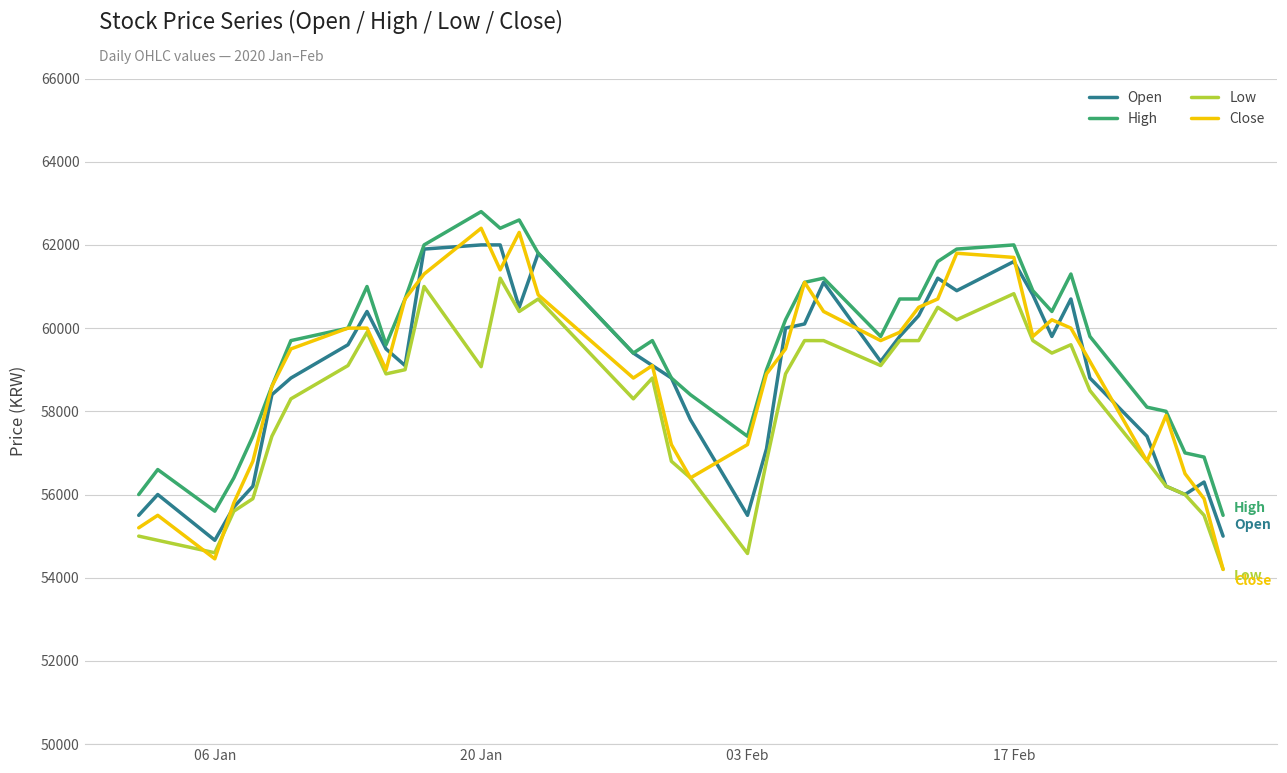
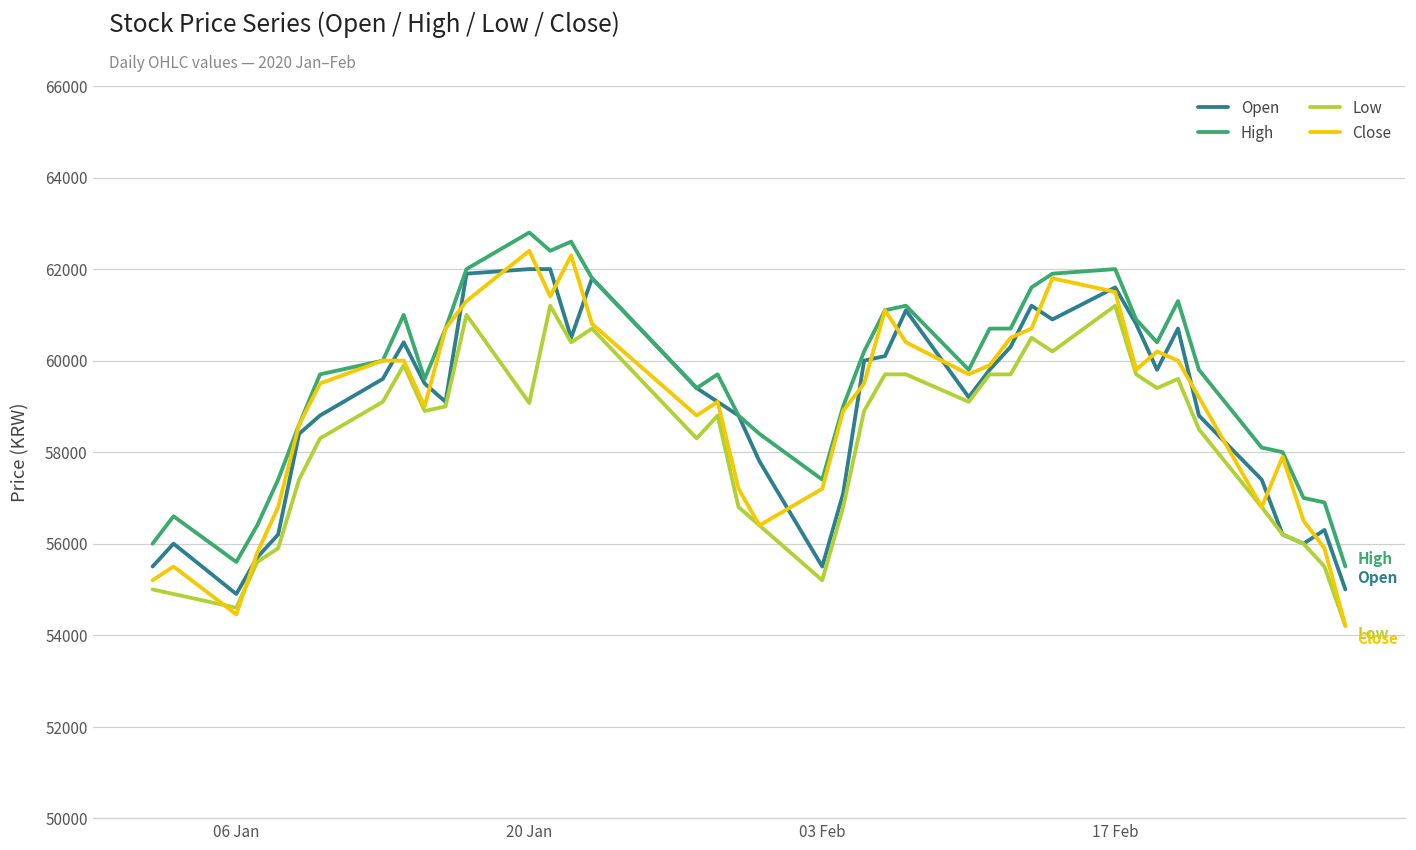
  {
    "Low": {
      "06 Jan": 54600,
      "20 Jan": 59100,
-     "03 Feb": 54600,
-     "17 Feb": 60800
+     "03 Feb": 55200,
+     "17 Feb": 61200
    },
    "Close": {
      "06 Jan": 54500,
      "20 Jan": 62400,
      "03 Feb": 57200,
-     "17 Feb": 61700
+     "17 Feb": 61500
    }
  }
